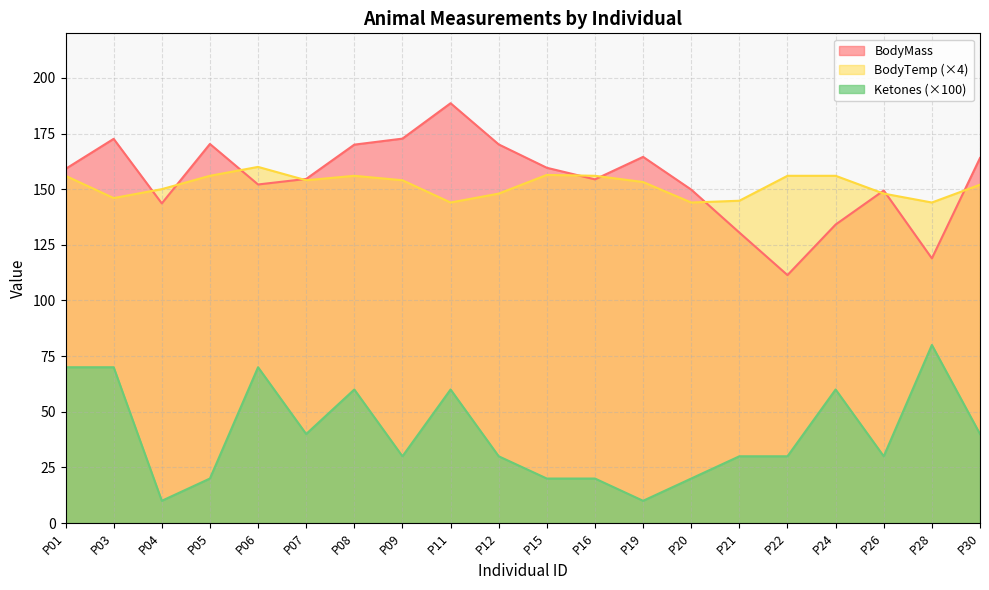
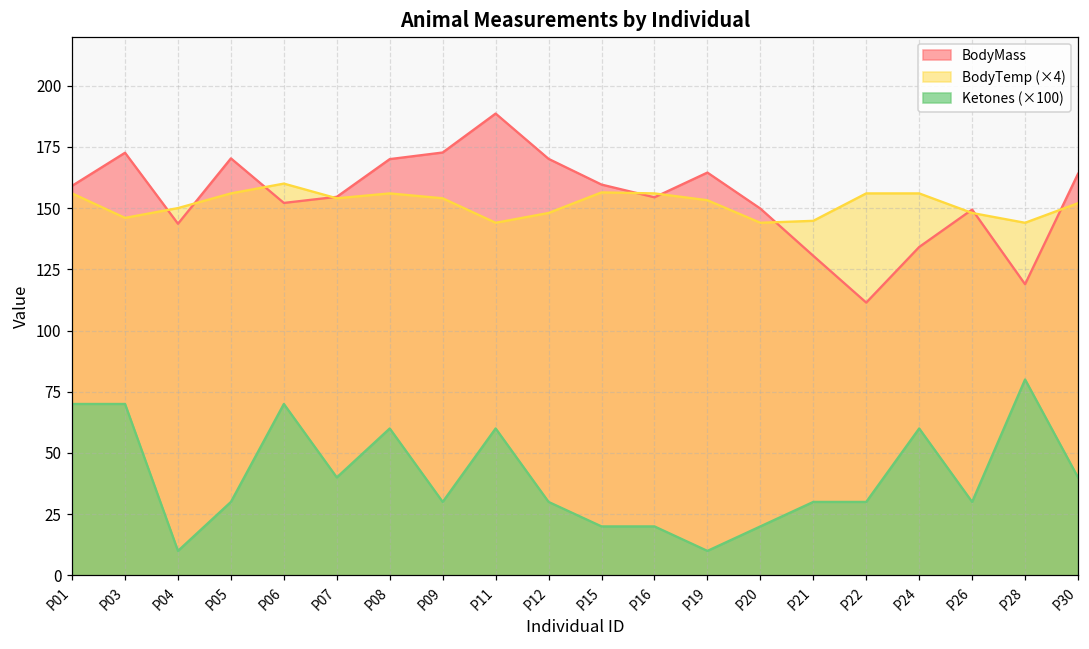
  {
    "BodyMass": {
      "P01": 159,
      "P03": 173,
      "P04": 144,
      "P05": 170,
      "P06": 152,
      "P08": 170,
      "P09": 173,
      "P11": 189,
      "P12": 170,
      "P15": 160,
      "P16": 154,
      "P19": 165,
      "P20": 150,
      "P21": 131,
      "P22": 111,
      "P24": 134,
      "P26": 149,
      "P28": 119,
      "P30": 164
    },
    "BodyTemp (×4)": {
      "P01": 156,
      "P03": 146,
      "P04": 150,
      "P05": 156,
      "P06": 160,
      "P08": 156,
      "P09": 154,
      "P11": 144,
      "P12": 148,
      "P15": 156,
      "P16": 156,
      "P19": 153,
      "P20": 144,
      "P21": 145,
      "P22": 156,
      "P24": 156,
      "P26": 148,
      "P28": 144,
      "P30": 152
    },
    "Ketones (×100)": {
      "P01": 70,
      "P03": 70,
      "P04": 10,
-     "P05": 20,
+     "P05": 30,
      "P06": 70,
      "P07": 40,
      "P08": 60,
      "P09": 30,
      "P11": 60,
      "P12": 30,
      "P15": 20,
      "P16": 20,
      "P19": 10,
      "P20": 20,
      "P21": 30,
      "P22": 30,
      "P24": 60,
      "P26": 30,
      "P28": 80,
      "P30": 40
    }
  }
